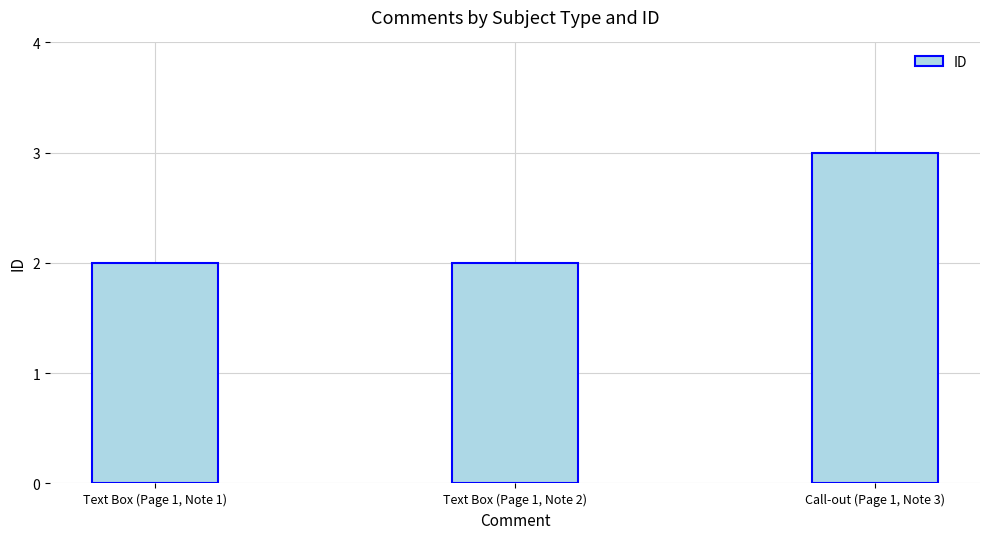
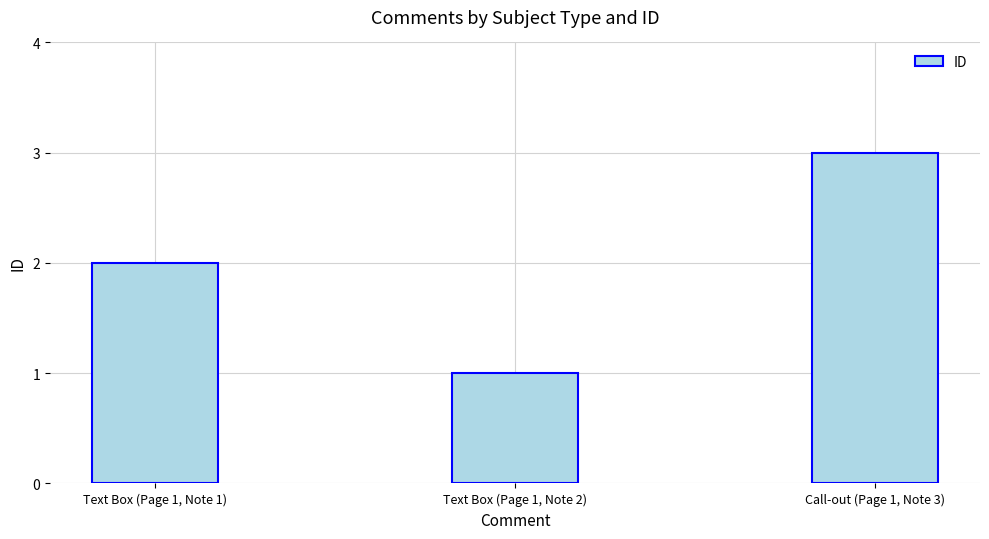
  {
    "Text Box (Page 1, Note 1)": 2,
-   "Text Box (Page 1, Note 2)": 2,
+   "Text Box (Page 1, Note 2)": 1,
    "Call-out (Page 1, Note 3)": 3
  }
